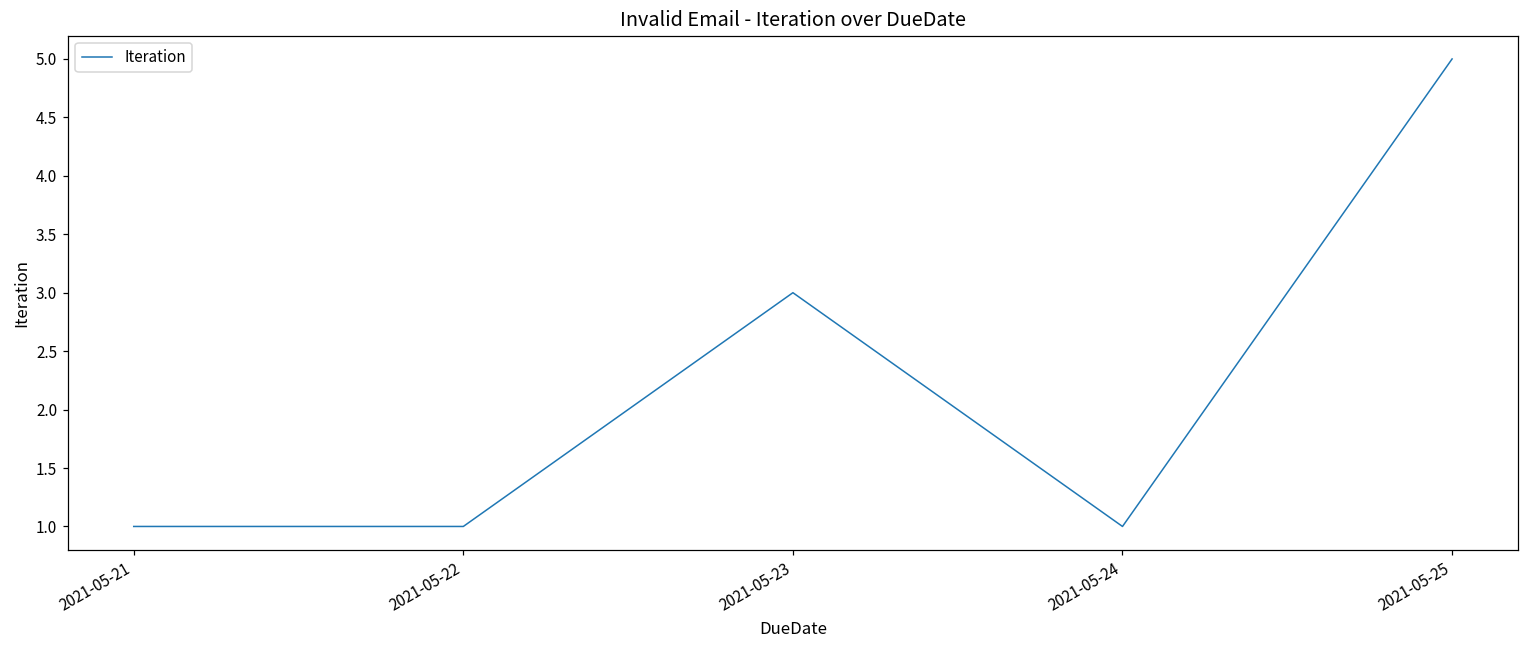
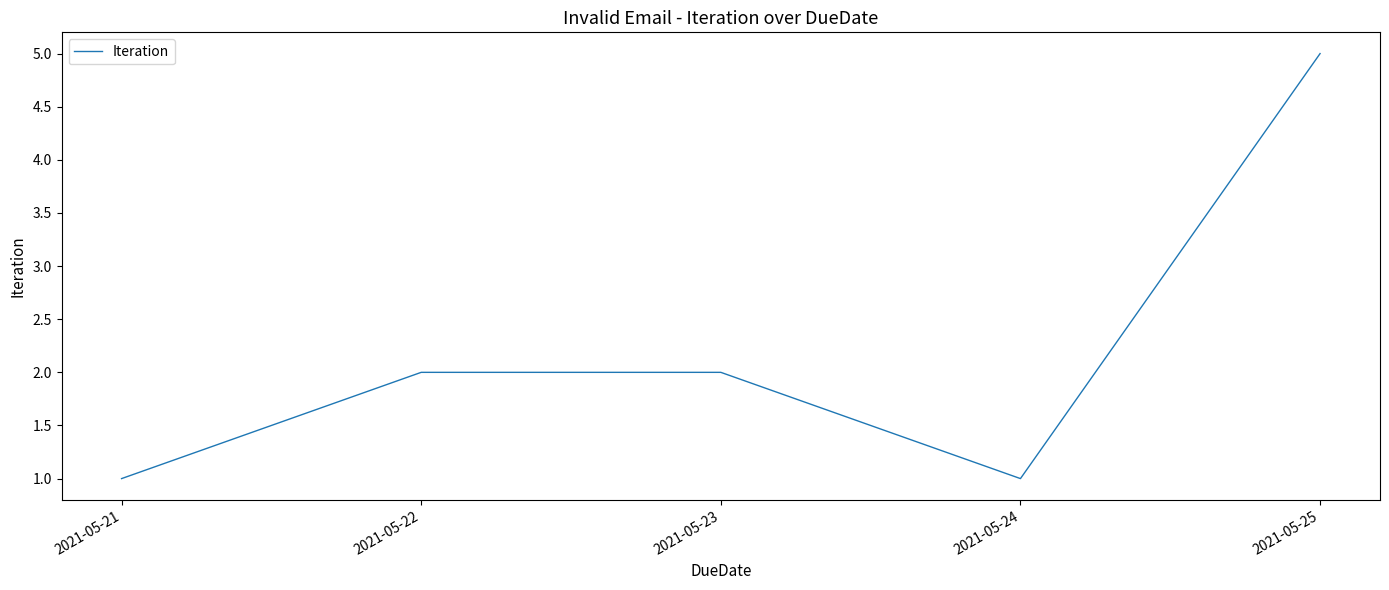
  {
    "2021-05-21": 1,
-   "2021-05-22": 1,
-   "2021-05-23": 3,
+   "2021-05-22": 2,
+   "2021-05-23": 2,
    "2021-05-24": 1,
    "2021-05-25": 5
  }
